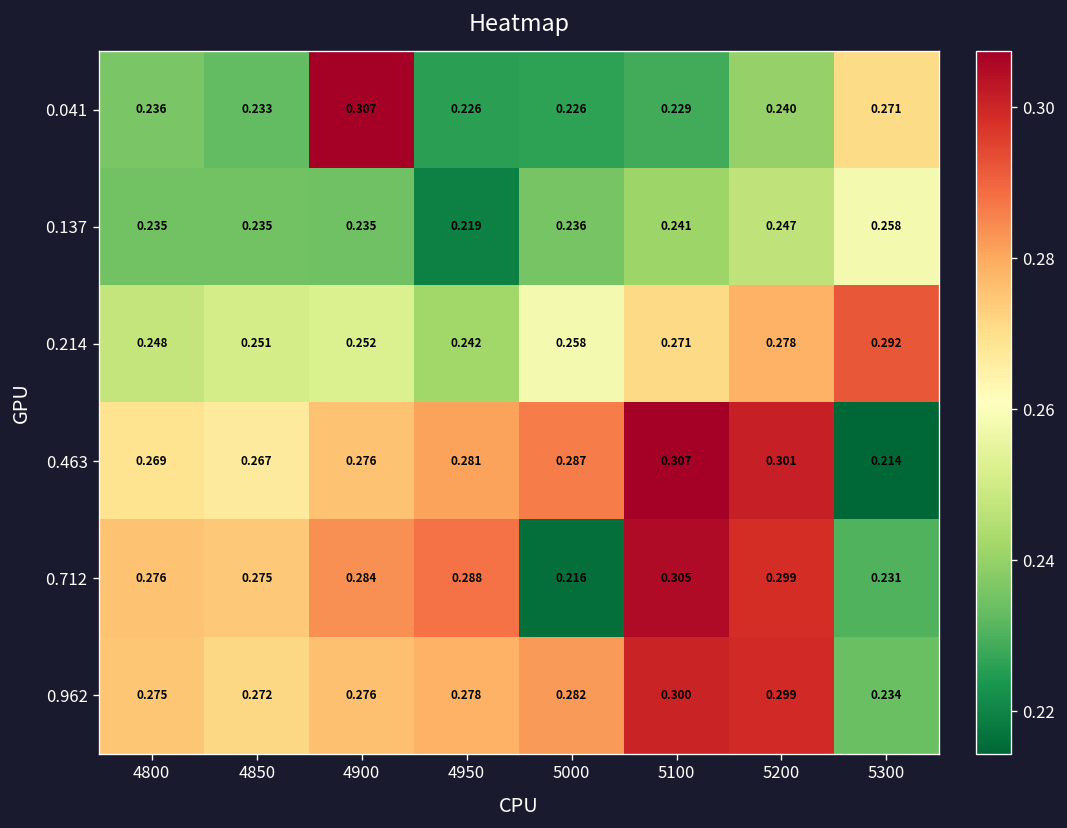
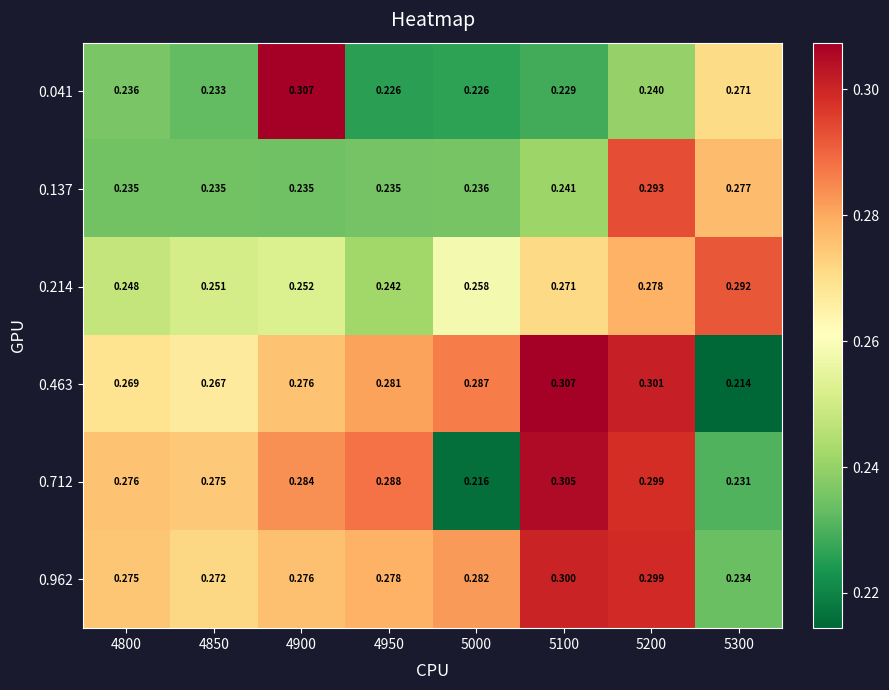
  {
    "0.041": {
      "4800": 0.236,
      "4850": 0.233,
      "4900": 0.307,
      "4950": 0.226,
      "5000": 0.226,
      "5100": 0.229,
      "5200": 0.240,
      "5300": 0.271
    },
    "0.137": {
      "4800": 0.235,
      "4850": 0.235,
      "4900": 0.235,
-     "4950": 0.219,
+     "4950": 0.235,
      "5000": 0.236,
      "5100": 0.241,
-     "5200": 0.247,
-     "5300": 0.258
+     "5200": 0.293,
+     "5300": 0.277
    },
    "0.214": {
      "4800": 0.248,
      "4850": 0.251,
      "4900": 0.252,
      "4950": 0.242,
      "5000": 0.258,
      "5100": 0.271,
      "5200": 0.278,
      "5300": 0.292
    },
    "0.463": {
      "4800": 0.269,
      "4850": 0.267,
      "4900": 0.276,
      "4950": 0.281,
      "5000": 0.287,
      "5100": 0.307,
      "5200": 0.301,
      "5300": 0.214
    },
    "0.712": {
      "4800": 0.276,
      "4850": 0.275,
      "4900": 0.284,
      "4950": 0.288,
      "5000": 0.216,
      "5100": 0.305,
      "5200": 0.299,
      "5300": 0.231
    },
    "0.962": {
      "4800": 0.275,
      "4850": 0.272,
      "4900": 0.276,
      "4950": 0.278,
      "5000": 0.282,
      "5100": 0.300,
      "5200": 0.299,
      "5300": 0.234
    }
  }
